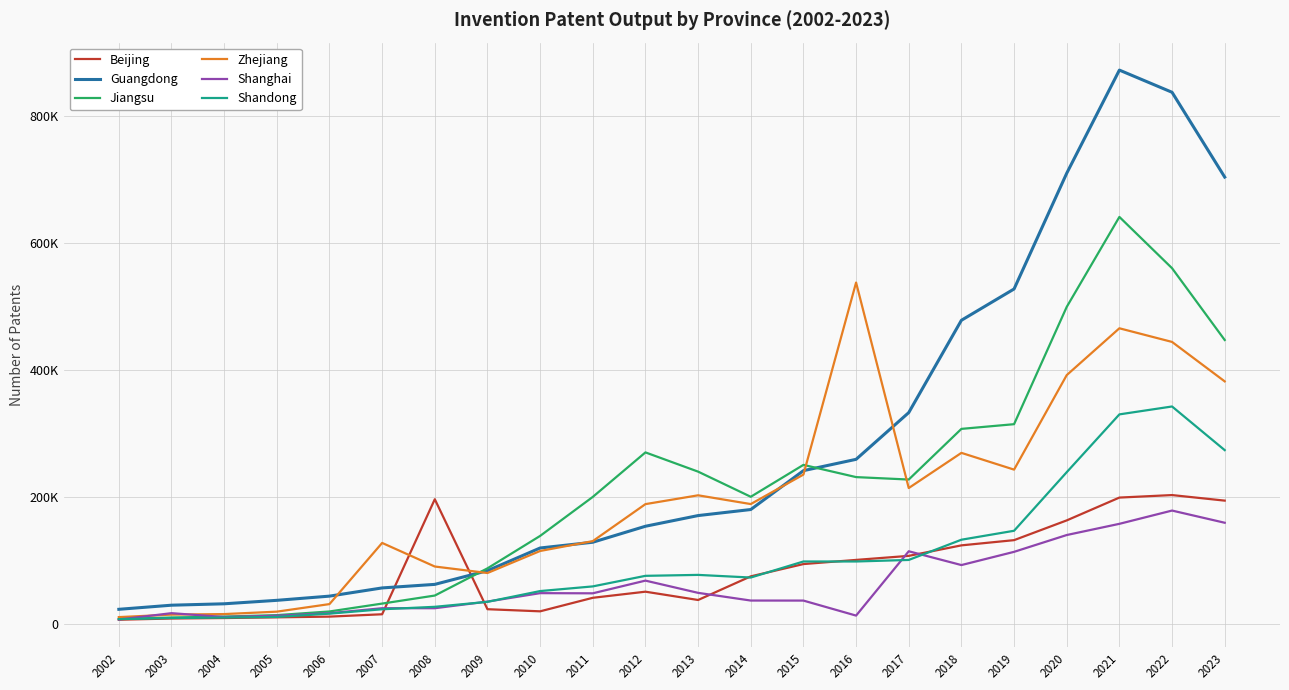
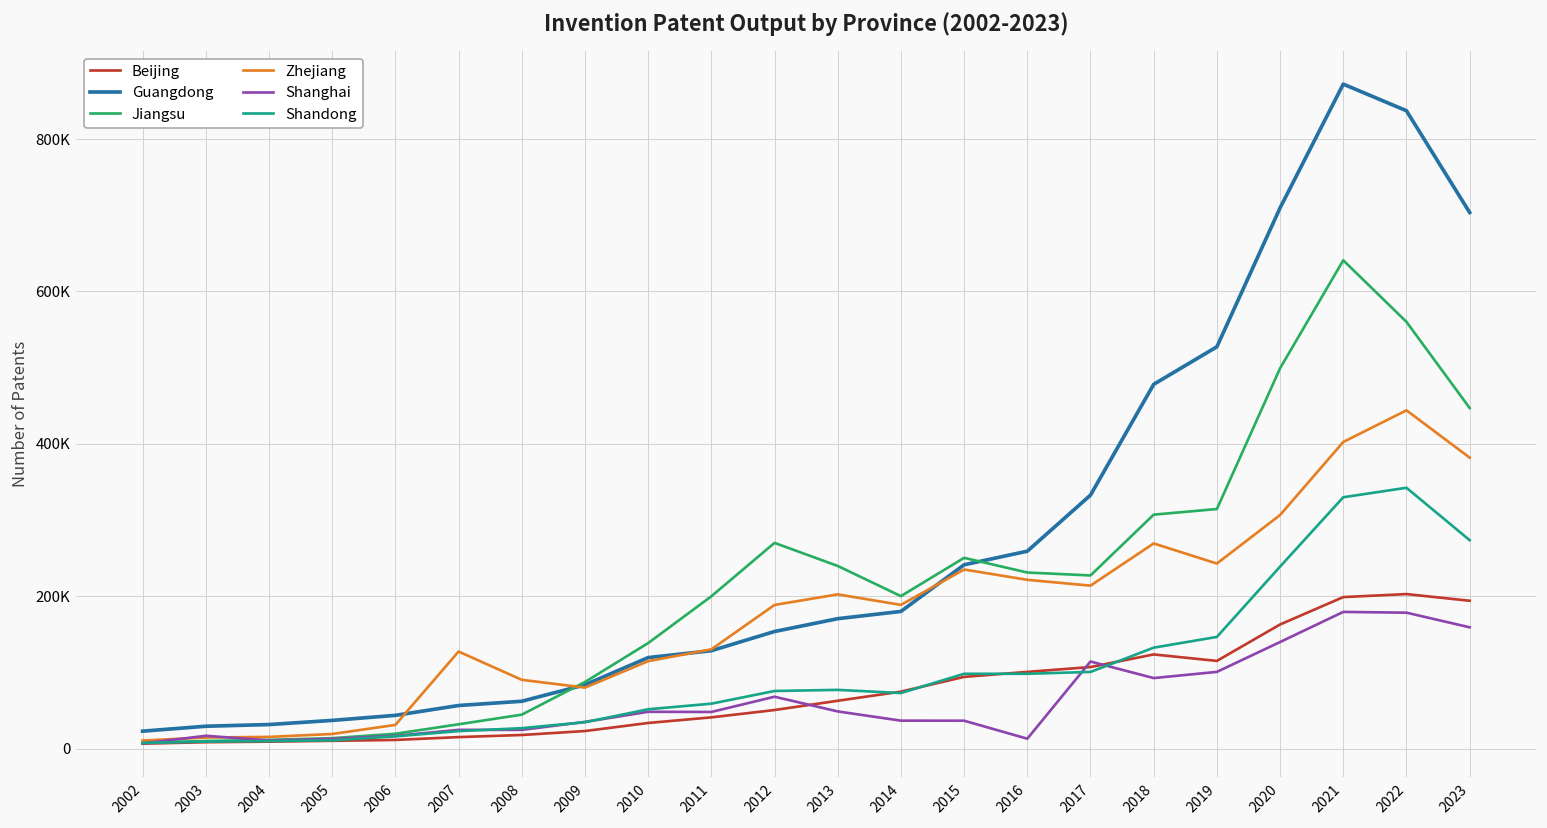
  {
    "Beijing": {
      "2006": 10000,
      "2007": 10000,
-     "2008": 200000,
+     "2008": 20000,
      "2009": 20000,
-     "2010": 20000,
+     "2010": 30000,
      "2011": 40000,
      "2012": 50000,
-     "2013": 40000,
+     "2013": 60000,
      "2015": 90000,
      "2017": 110000,
      "2018": 120000,
-     "2019": 130000,
+     "2019": 110000,
      "2020": 160000,
      "2021": 200000,
      "2022": 200000,
      "2023": 190000
    },
    "Zhejiang": {
      "2005": 20000,
      "2006": 30000,
      "2007": 130000,
      "2008": 90000,
      "2010": 110000,
      "2012": 190000,
      "2013": 200000,
      "2014": 190000,
      "2015": 230000,
-     "2016": 540000,
+     "2016": 220000,
      "2017": 210000,
      "2018": 270000,
      "2019": 240000,
-     "2020": 390000,
-     "2021": 470000,
+     "2020": 310000,
+     "2021": 400000,
      "2022": 440000,
      "2023": 380000
    },
    "Shanghai": {
      "2011": 50000,
      "2012": 70000,
      "2013": 50000,
      "2014": 40000,
      "2015": 40000,
      "2016": 10000,
      "2017": 110000,
      "2018": 90000,
-     "2019": 110000,
+     "2019": 100000,
      "2020": 140000,
-     "2021": 160000,
+     "2021": 180000,
      "2022": 180000,
      "2023": 160000
    }
  }
